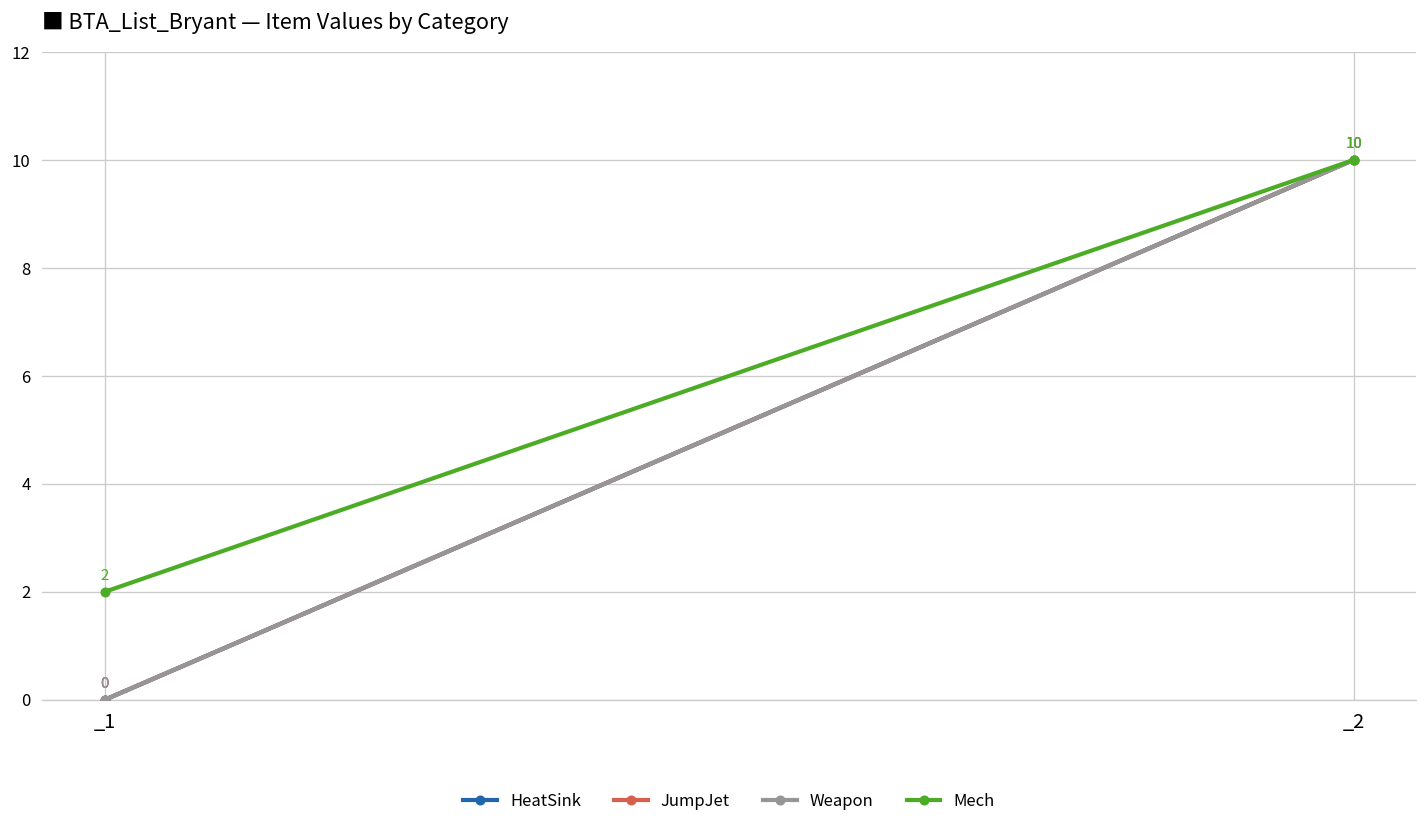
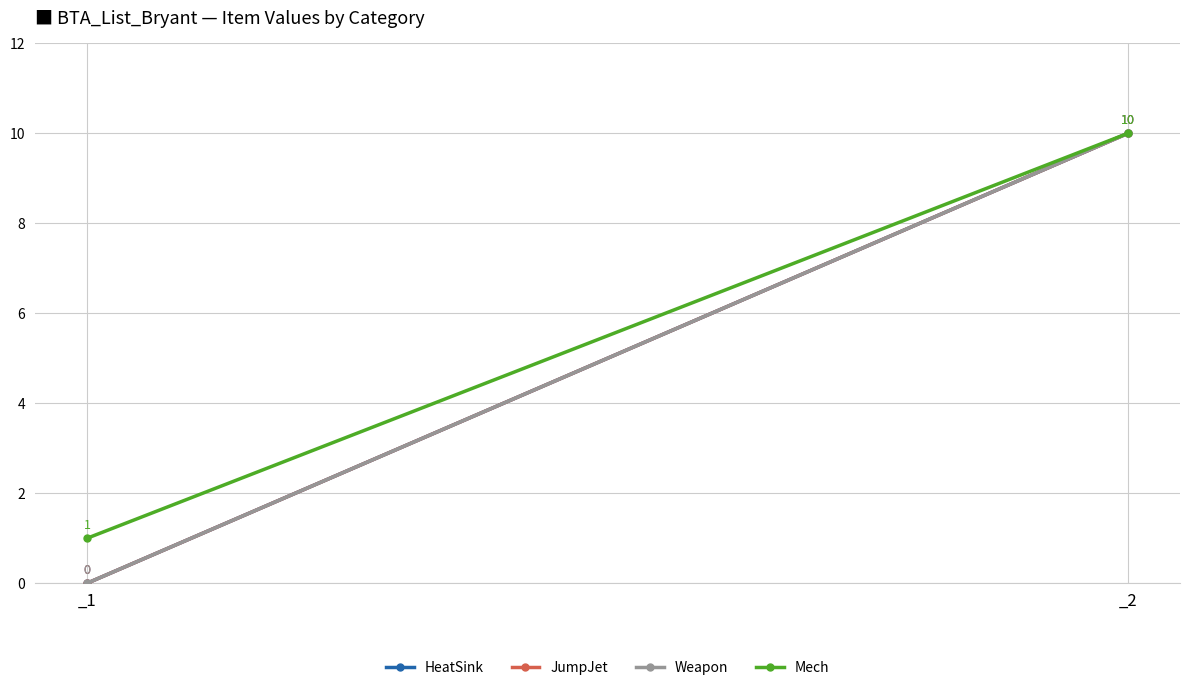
  {
    "Mech": {
-     "_1": 2
+     "_1": 1
    }
  }
